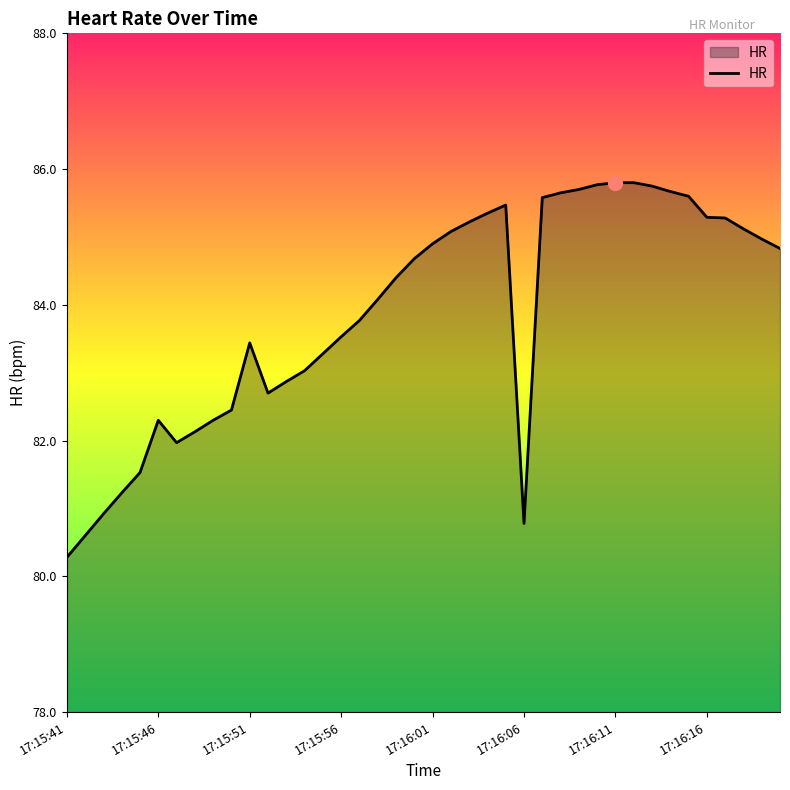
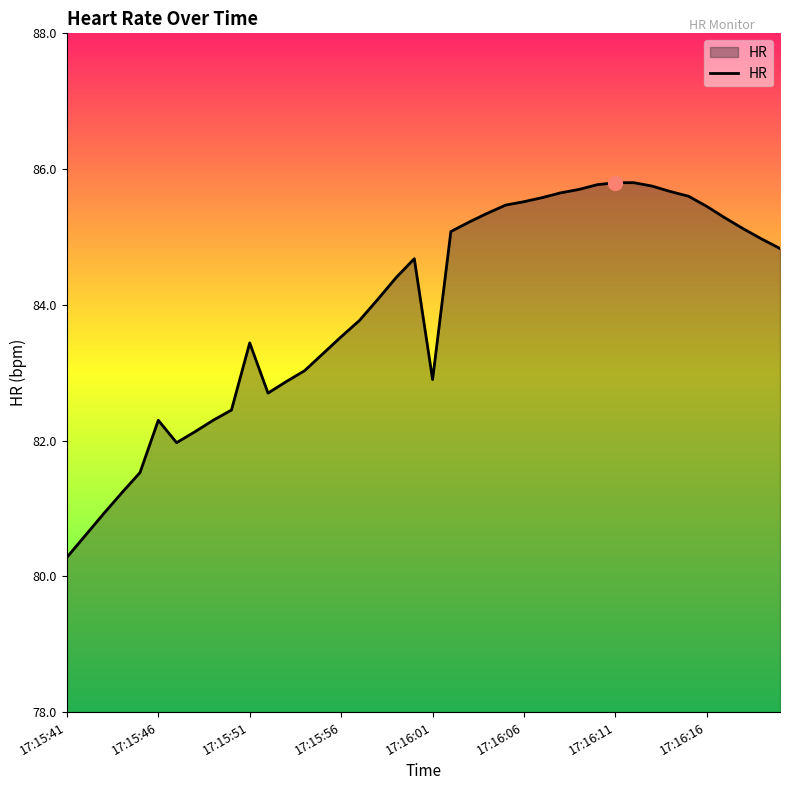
  {
    "HR": {
      "17:15:41": 80.3,
      "17:15:46": 82.3,
      "17:15:51": 83.4,
      "17:15:56": 83.5,
-     "17:16:01": 84.9,
-     "17:16:06": 80.8,
-     "17:16:16": 85.3
+     "17:16:01": 82.9,
+     "17:16:06": 85.5,
+     "17:16:16": 85.5
    }
  }
